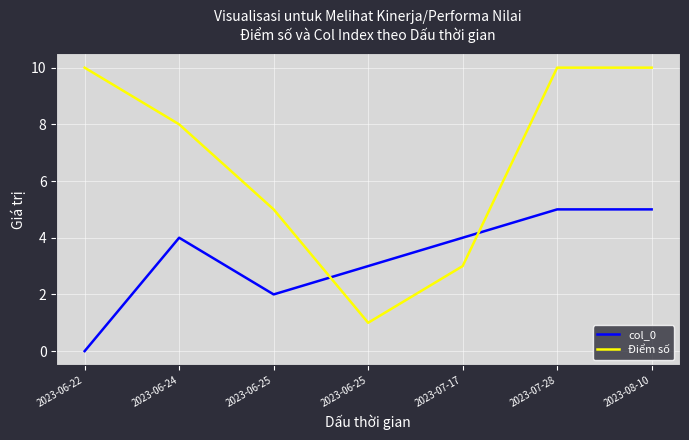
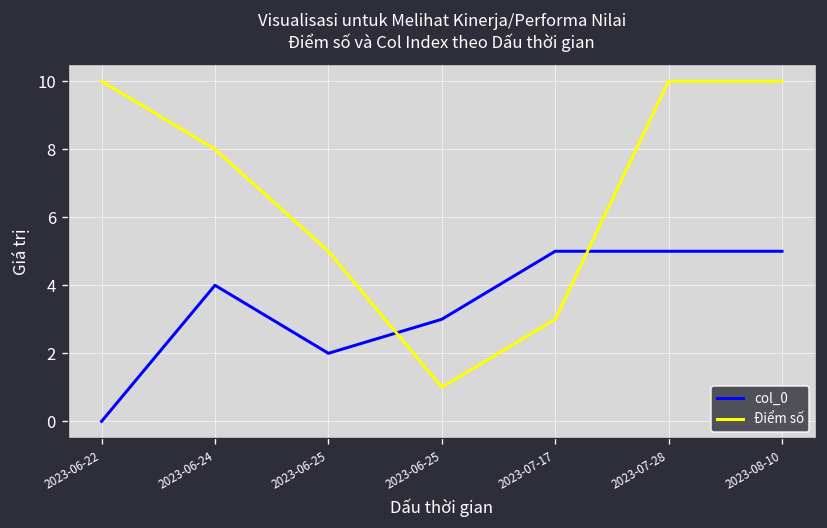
  {
    "col_0": {
      "2023-06-22": 0,
      "2023-06-24": 4,
-     "2023-07-17": 4,
+     "2023-07-17": 5,
      "2023-07-28": 5,
      "2023-08-10": 5
    },
    "Điểm số": {
      "2023-06-22": 10,
      "2023-06-24": 8,
      "2023-07-17": 3,
      "2023-07-28": 10,
      "2023-08-10": 10
    }
  }
